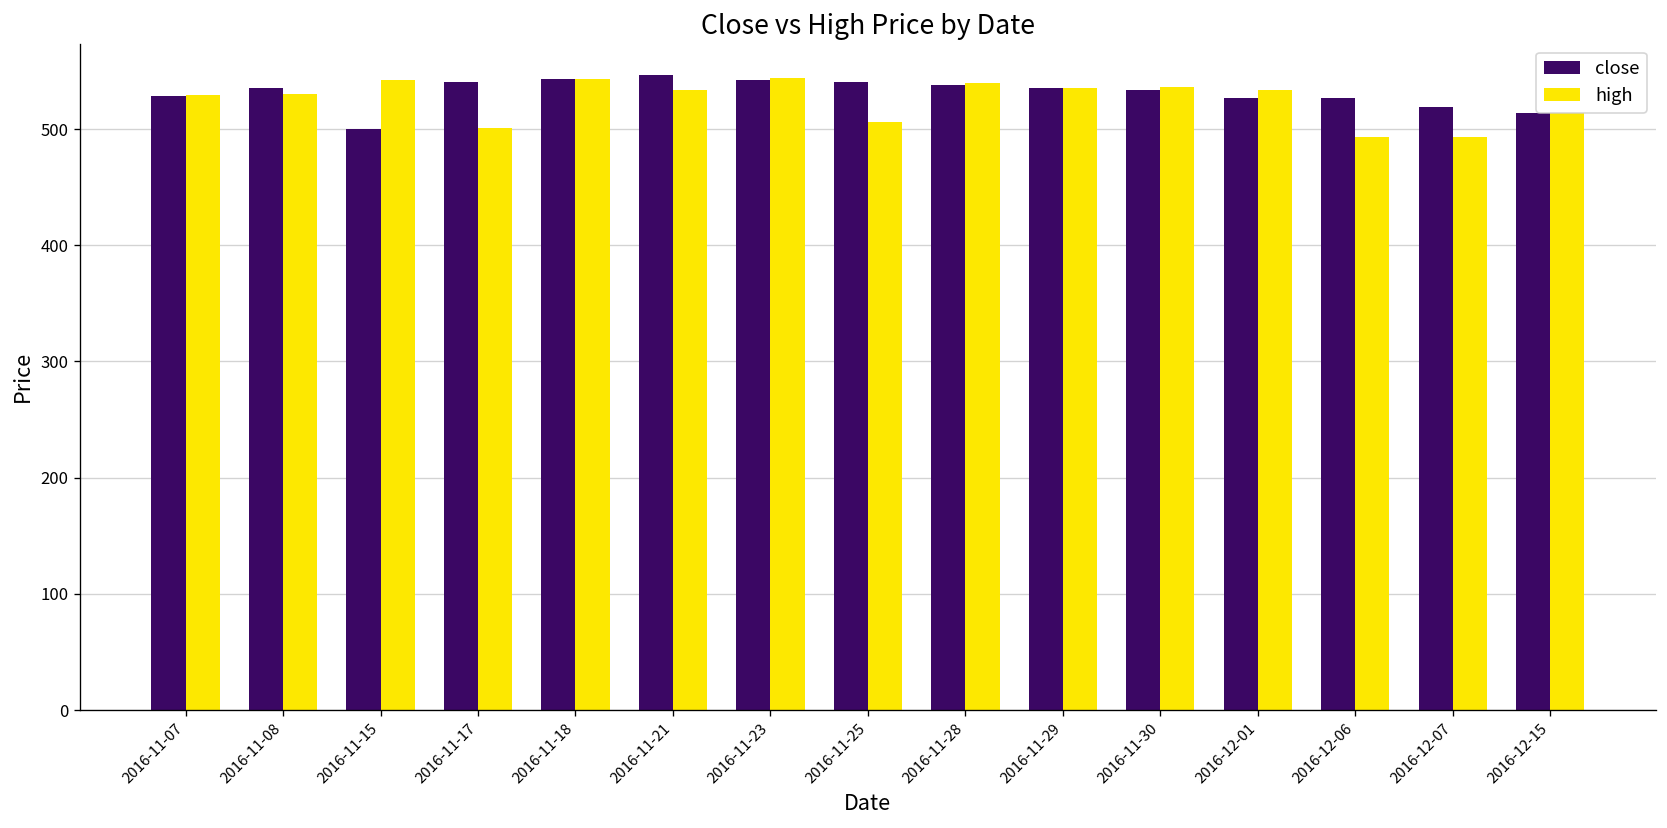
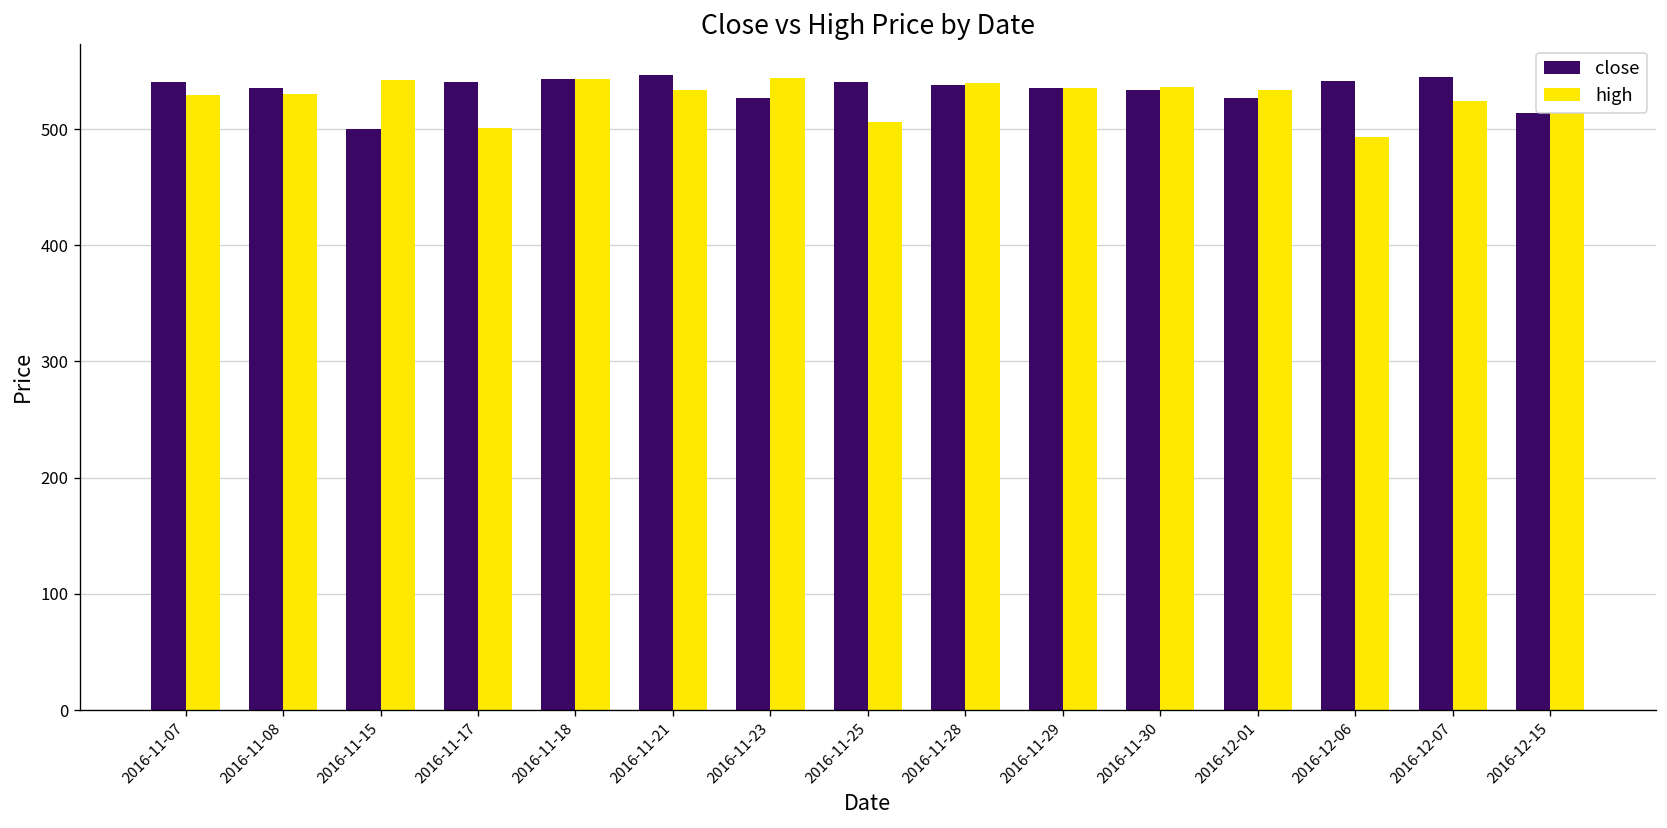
  {
    "close": {
-     "2016-11-07": 530,
+     "2016-11-07": 540,
      "2016-11-08": 540,
      "2016-11-15": 500,
      "2016-11-17": 540,
      "2016-11-18": 540,
      "2016-11-21": 550,
-     "2016-11-23": 540,
+     "2016-11-23": 530,
      "2016-11-28": 540,
      "2016-11-29": 540,
      "2016-11-30": 530,
      "2016-12-01": 530,
-     "2016-12-06": 530,
-     "2016-12-07": 520,
+     "2016-12-06": 540,
+     "2016-12-07": 540,
      "2016-12-15": 510
    },
    "high": {
      "2016-11-07": 530,
      "2016-11-08": 530,
      "2016-11-15": 540,
      "2016-11-17": 500,
      "2016-11-18": 540,
      "2016-11-21": 530,
      "2016-11-23": 540,
      "2016-11-25": 510,
      "2016-11-28": 540,
      "2016-11-29": 540,
      "2016-11-30": 540,
      "2016-12-01": 530,
      "2016-12-06": 490,
-     "2016-12-07": 490,
+     "2016-12-07": 520,
      "2016-12-15": 510
    }
  }
